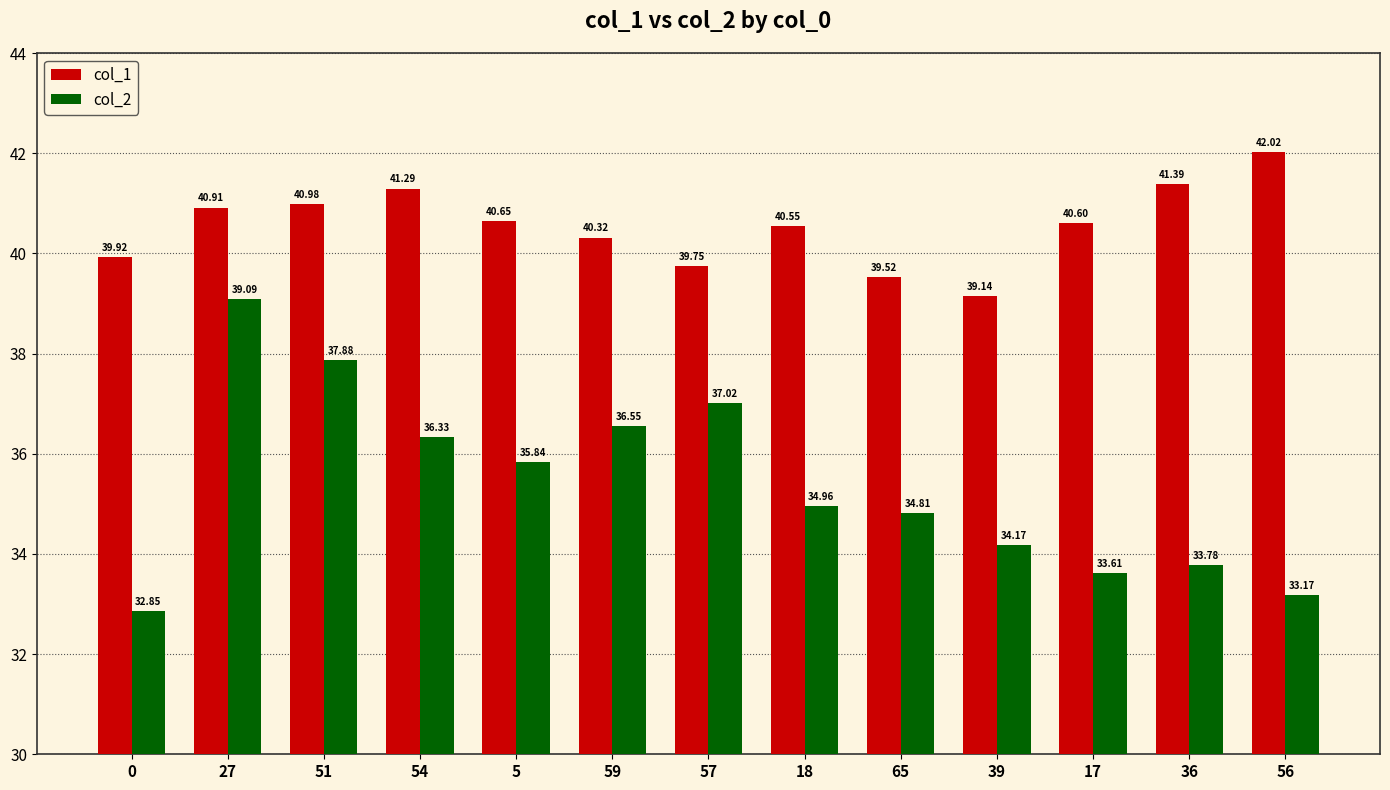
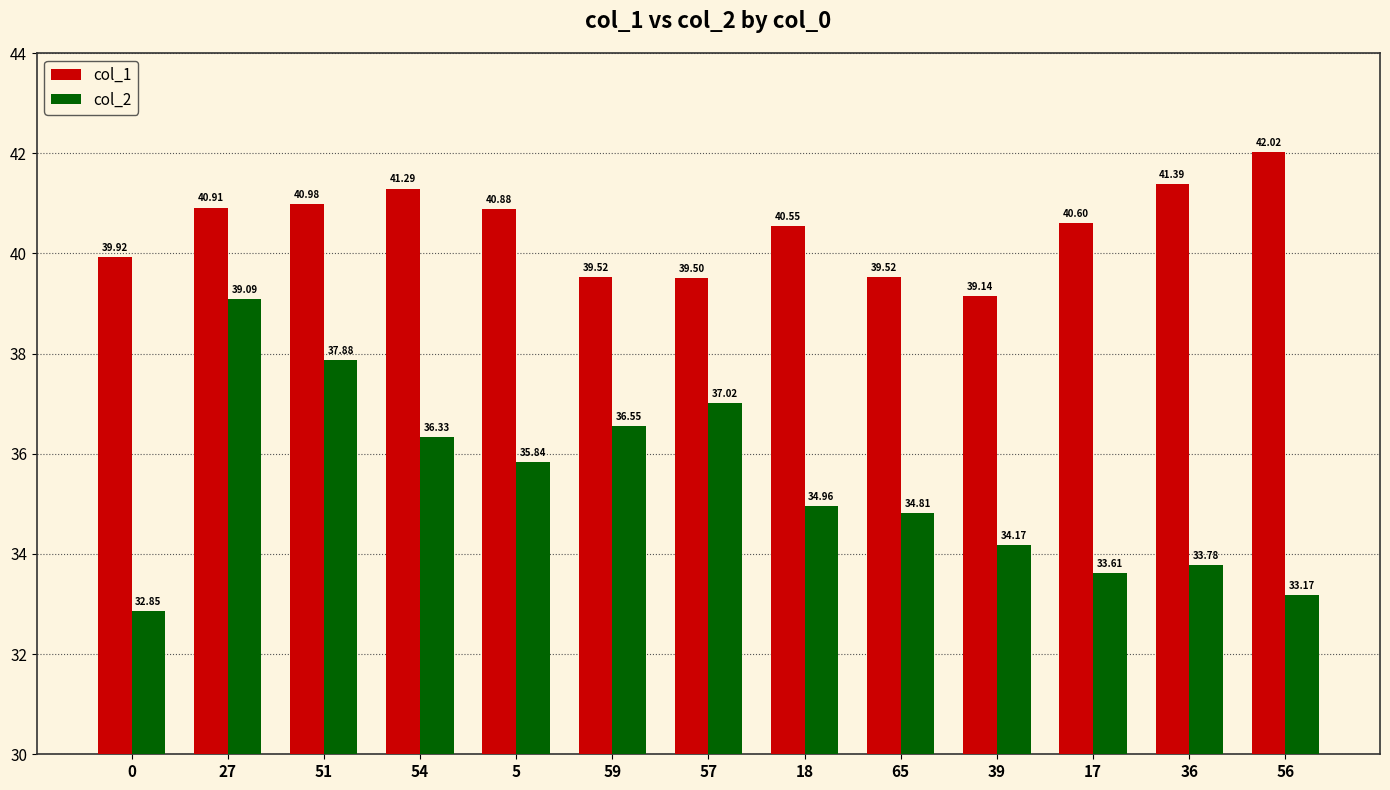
  {
    "col_1": {
      "0": 39.92,
      "27": 40.91,
      "51": 40.98,
      "54": 41.29,
-     "5": 40.65,
-     "59": 40.32,
-     "57": 39.75,
+     "5": 40.88,
+     "59": 39.52,
+     "57": 39.50,
      "18": 40.55,
      "65": 39.52,
      "39": 39.14,
      "17": 40.60,
      "36": 41.39,
      "56": 42.02
    },
    "col_2": {
      "0": 32.85,
      "27": 39.09,
      "51": 37.88,
      "54": 36.33,
      "5": 35.84,
      "59": 36.55,
      "57": 37.02,
      "18": 34.96,
      "65": 34.81,
      "39": 34.17,
      "17": 33.61,
      "36": 33.78,
      "56": 33.17
    }
  }
